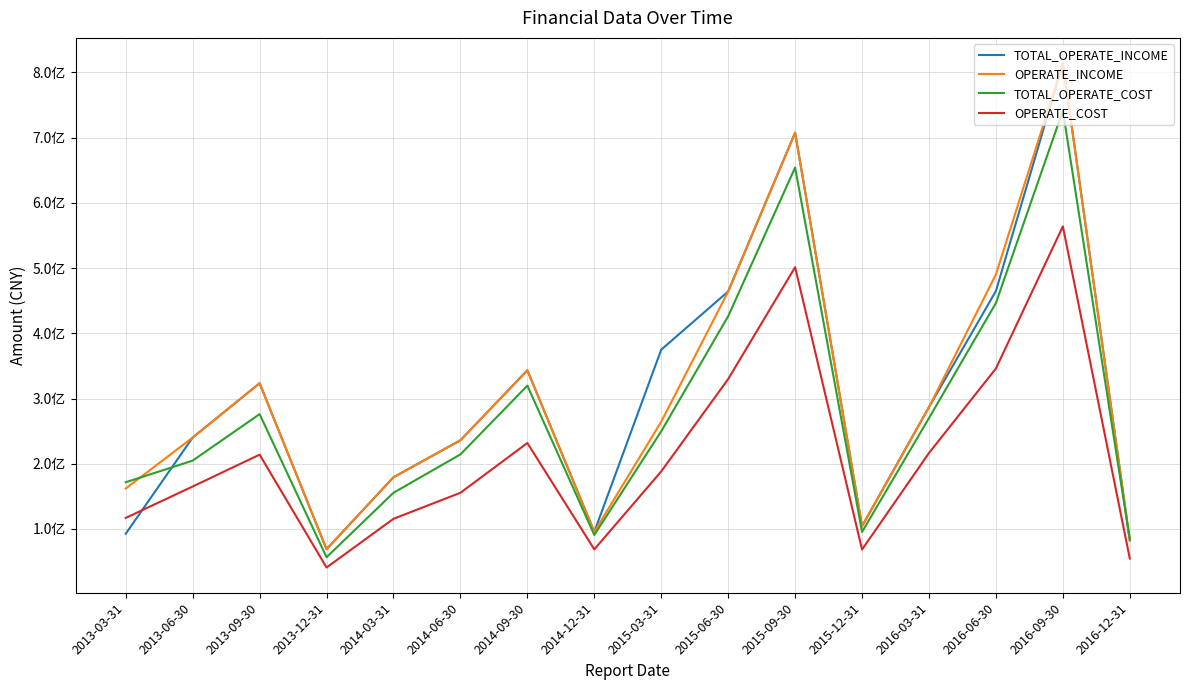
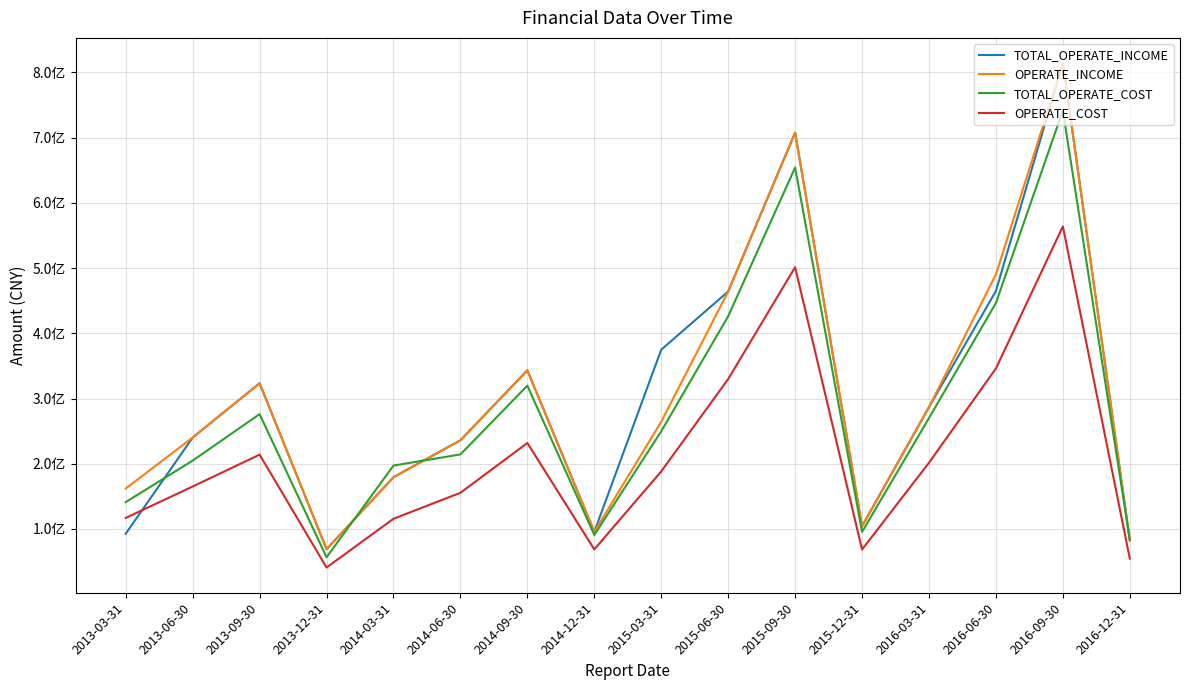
  {
    "TOTAL_OPERATE_INCOME": {
      "2013-03-31": "0.9亿",
      "2015-03-31": "3.7亿",
      "2016-06-30": "4.6亿"
    },
    "OPERATE_INCOME": {
      "2013-03-31": "1.6亿",
      "2015-03-31": "2.6亿",
      "2016-06-30": "4.9亿"
    },
    "TOTAL_OPERATE_COST": {
-     "2013-03-31": "1.7亿",
+     "2013-03-31": "1.4亿",
      "2013-06-30": "2.0亿",
      "2013-09-30": "2.8亿",
      "2013-12-31": "0.6亿",
-     "2014-03-31": "1.6亿",
+     "2014-03-31": "2.0亿",
      "2014-06-30": "2.1亿",
      "2014-09-30": "3.2亿",
      "2014-12-31": "0.9亿",
      "2015-03-31": "2.5亿",
      "2015-06-30": "4.3亿",
      "2015-09-30": "6.5亿",
      "2015-12-31": "1.0亿",
      "2016-03-31": "2.7亿",
      "2016-06-30": "4.5亿"
    },
    "OPERATE_COST": {
      "2013-03-31": "1.2亿",
      "2013-06-30": "1.7亿",
      "2013-09-30": "2.1亿",
      "2013-12-31": "0.4亿",
      "2014-03-31": "1.2亿",
      "2014-06-30": "1.6亿",
      "2014-09-30": "2.3亿",
      "2014-12-31": "0.7亿",
      "2015-03-31": "1.9亿",
      "2015-06-30": "3.3亿",
      "2015-09-30": "5.0亿",
      "2015-12-31": "0.7亿",
-     "2016-03-31": "2.2亿",
+     "2016-03-31": "2.0亿",
      "2016-06-30": "3.5亿",
      "2016-09-30": "5.6亿",
      "2016-12-31": "0.5亿"
    }
  }
